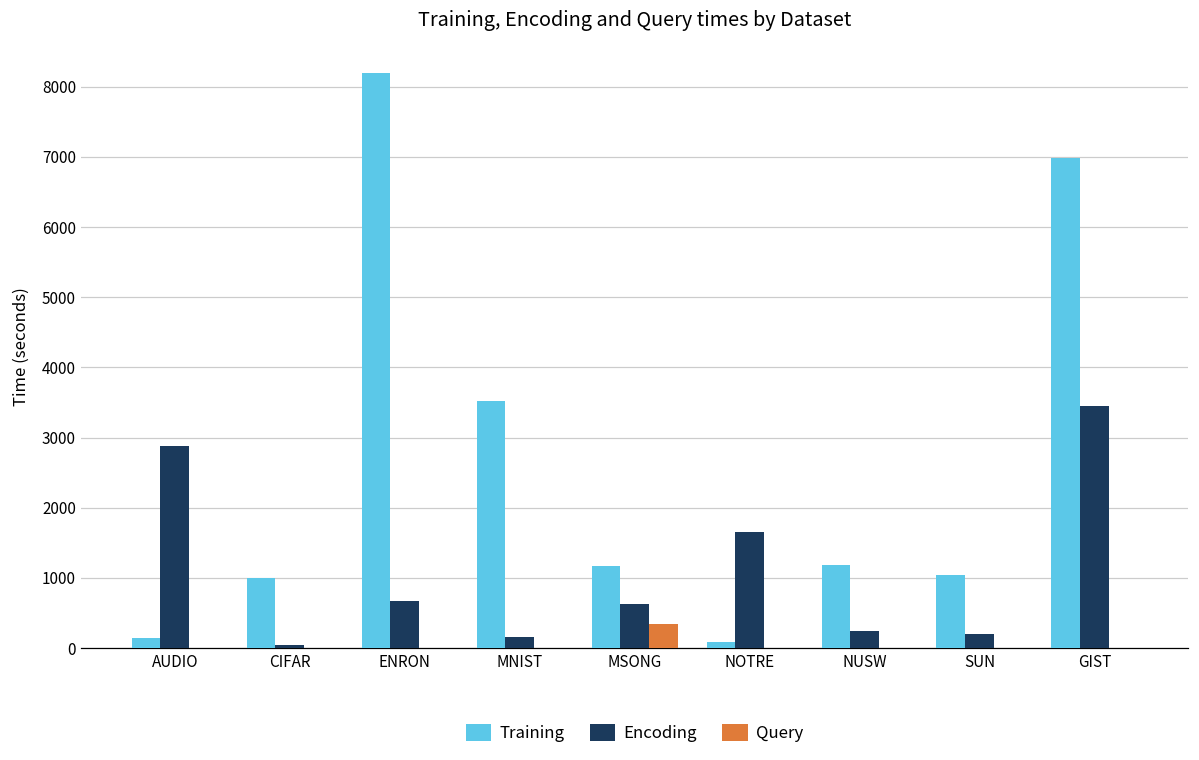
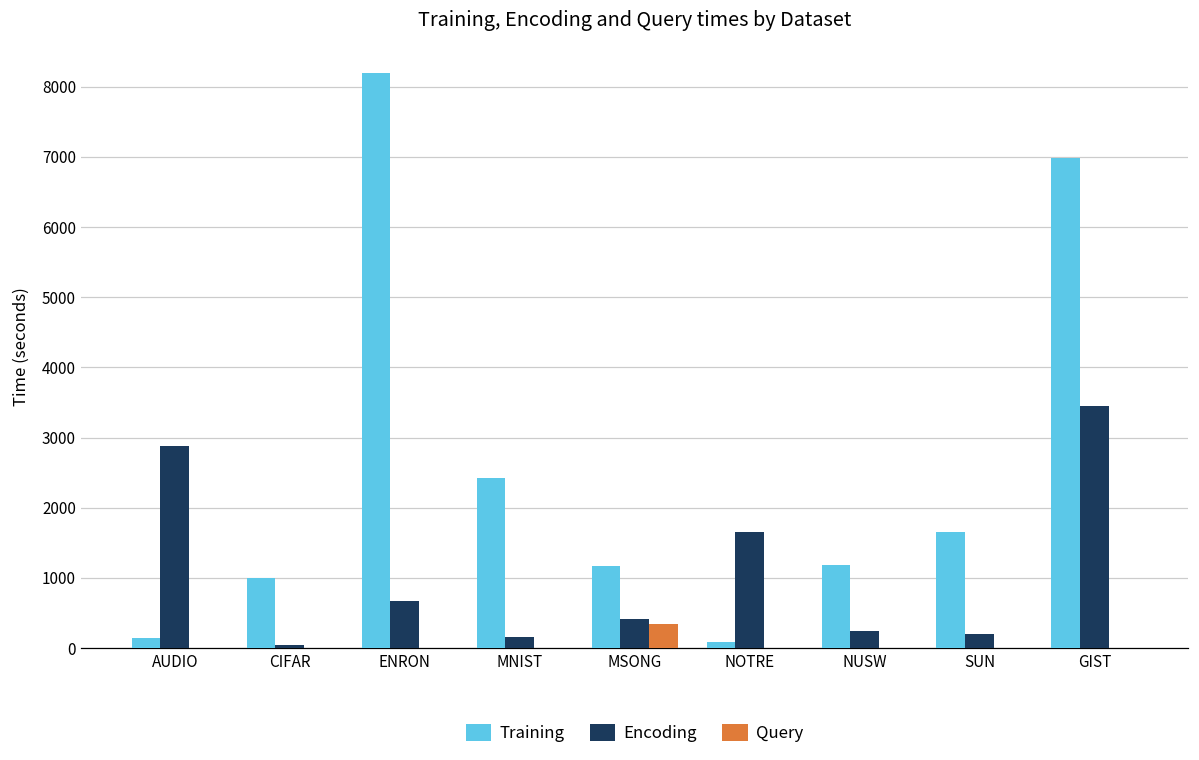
  {
    "Training": {
      "AUDIO": 100,
      "CIFAR": 1000,
      "ENRON": 8200,
-     "MNIST": 3500,
+     "MNIST": 2400,
      "MSONG": 1200,
      "NOTRE": 100,
      "NUSW": 1200,
-     "SUN": 1000,
+     "SUN": 1600,
      "GIST": 7000
    },
    "Encoding": {
      "AUDIO": 2900,
      "CIFAR": 0,
      "ENRON": 700,
      "MNIST": 200,
-     "MSONG": 600,
+     "MSONG": 400,
      "NOTRE": 1700,
      "NUSW": 200,
      "SUN": 200,
      "GIST": 3500
    },
    "Query": {
      "MSONG": 300
    }
  }
